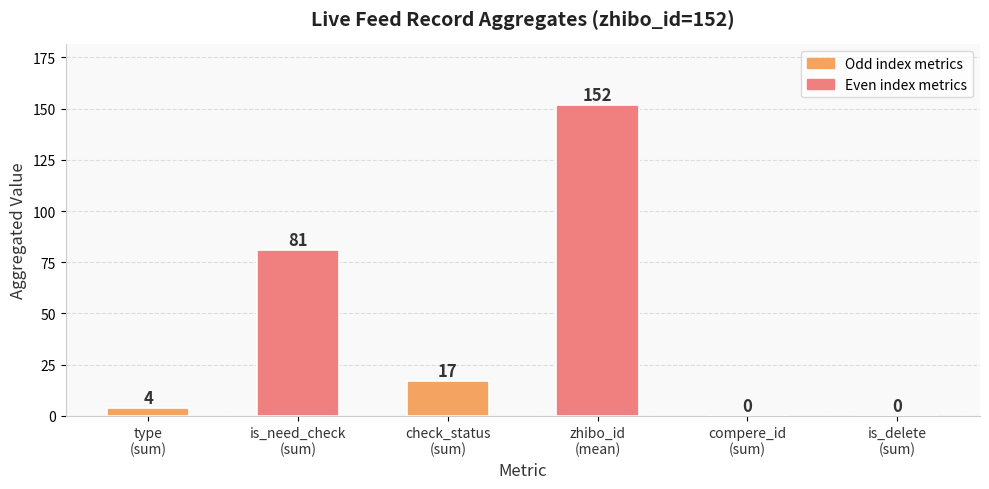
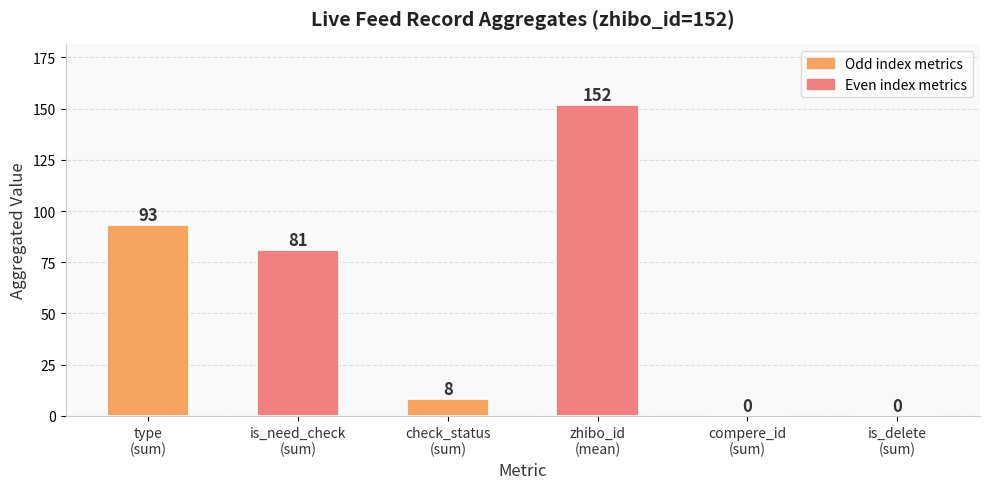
  {
-   "type (sum)": 4,
+   "type (sum)": 93,
    "is_need_check (sum)": 81,
-   "check_status (sum)": 17,
+   "check_status (sum)": 8,
    "zhibo_id (mean)": 152,
    "compere_id (sum)": 0,
    "is_delete (sum)": 0
  }
